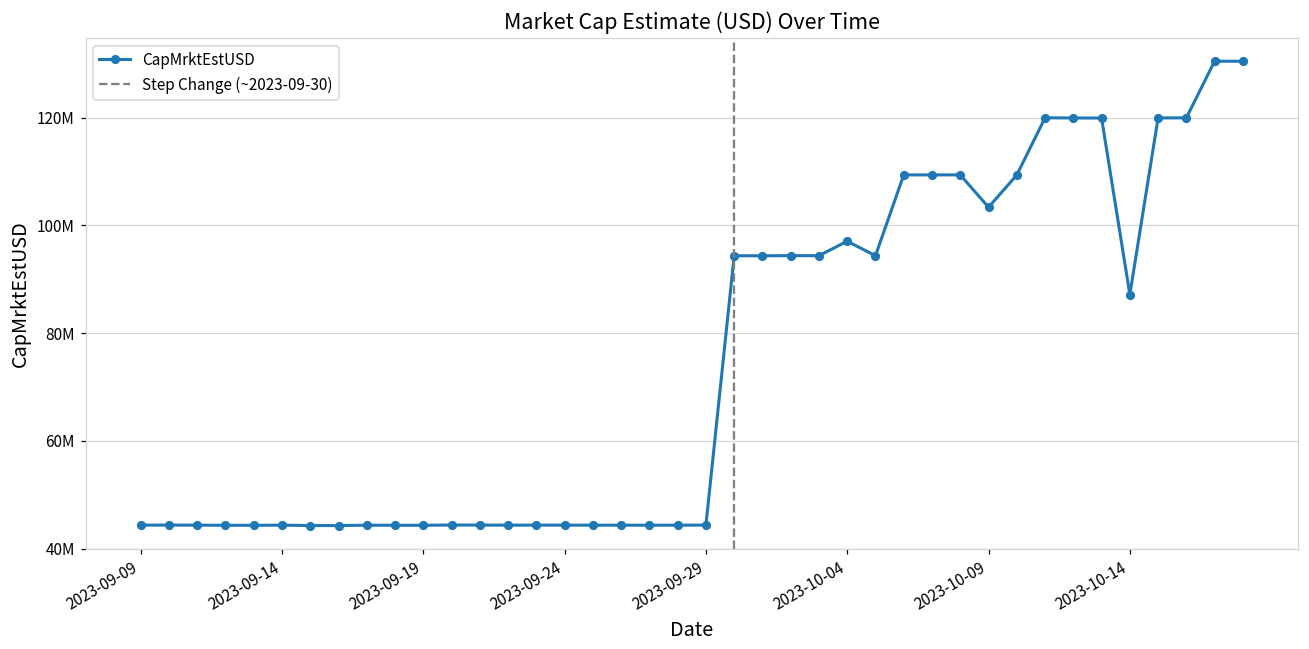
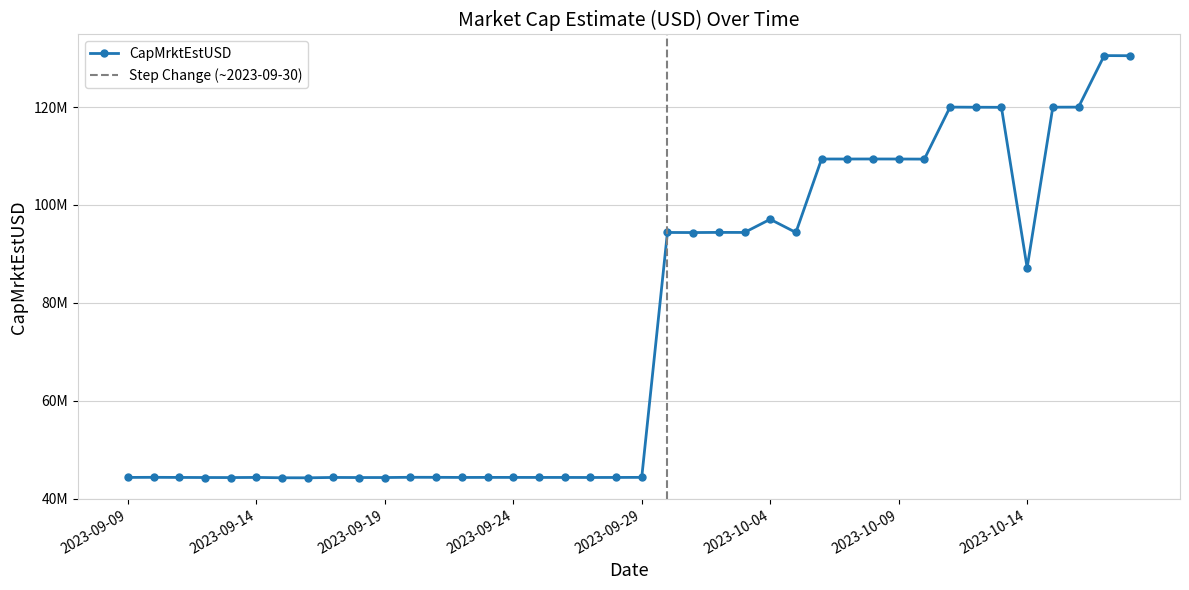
  {
    "2023-09-09": 44000000,
    "2023-09-14": 44000000,
    "2023-09-19": 44000000,
    "2023-09-24": 44000000,
    "2023-09-29": 44000000,
    "2023-10-04": 97000000,
-   "2023-10-09": 103000000,
+   "2023-10-09": 109000000,
    "2023-10-14": 87000000
  }
